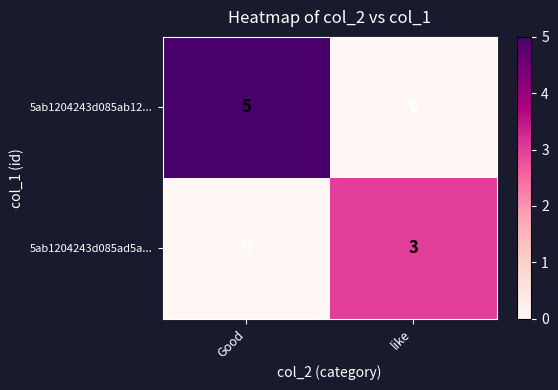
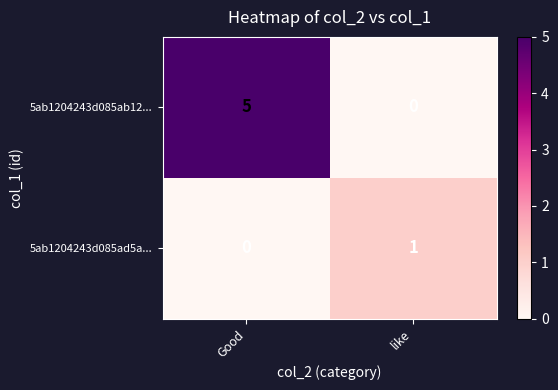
  {
    "5ab1204243d085ab12...": {
      "Good": 5
    },
    "5ab1204243d085ad5a...": {
-     "like": 3
+     "like": 1
    }
  }
